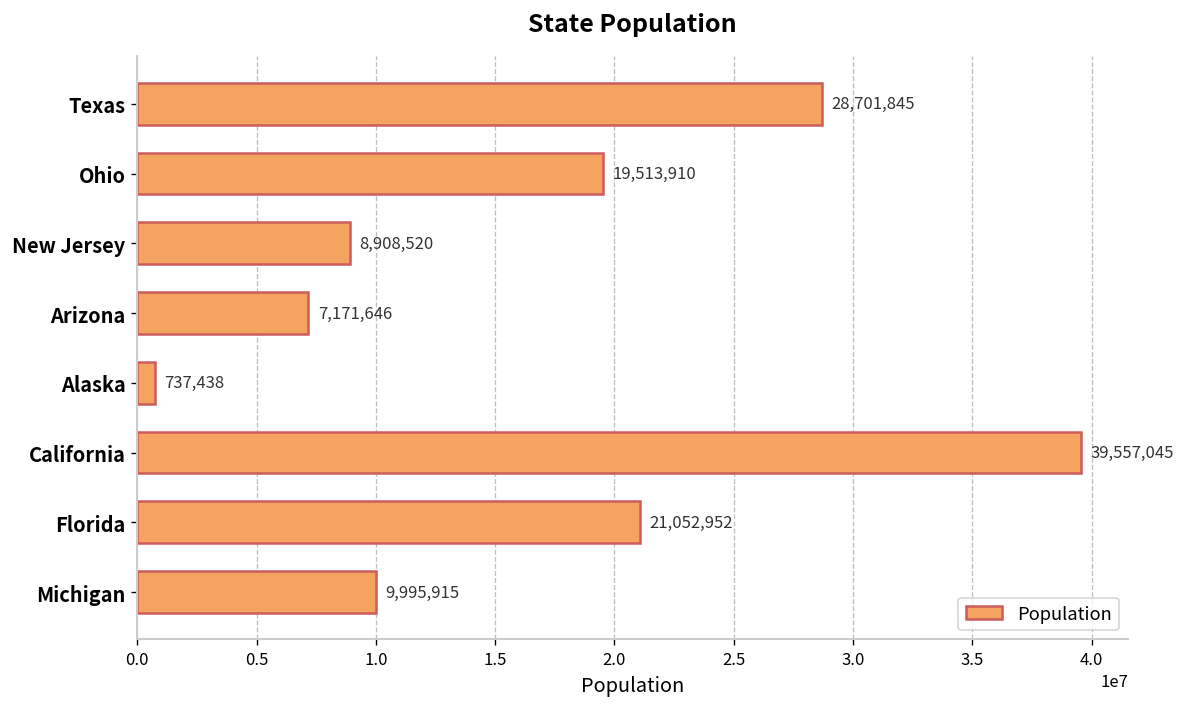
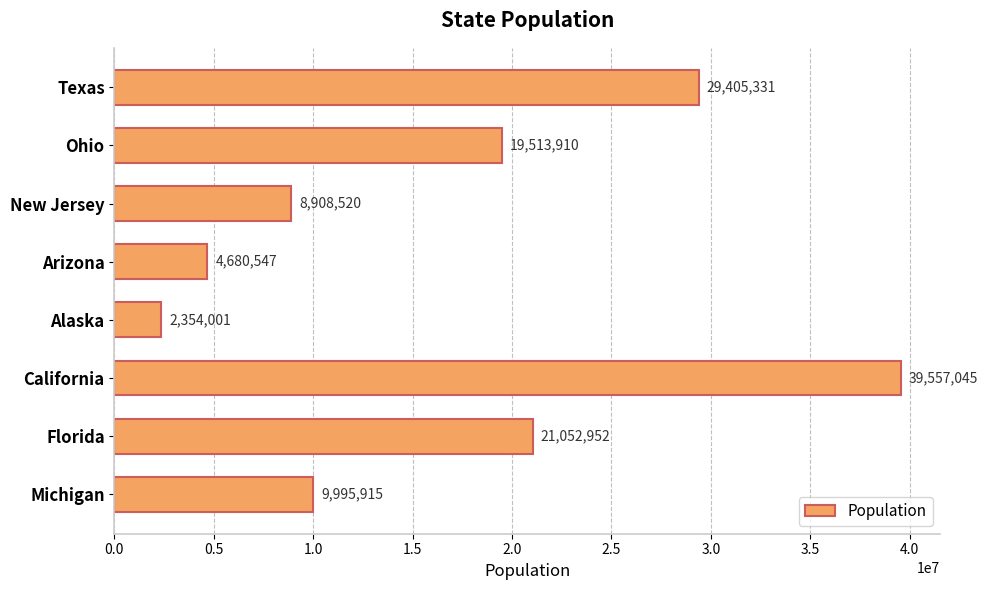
  {
-   "Texas": "28,701,845",
+   "Texas": "29,405,331",
    "Ohio": "19,513,910",
    "New Jersey": "8,908,520",
-   "Arizona": "7,171,646",
-   "Alaska": "737,438",
+   "Arizona": "4,680,547",
+   "Alaska": "2,354,001",
    "California": "39,557,045",
    "Florida": "21,052,952",
    "Michigan": "9,995,915"
  }
